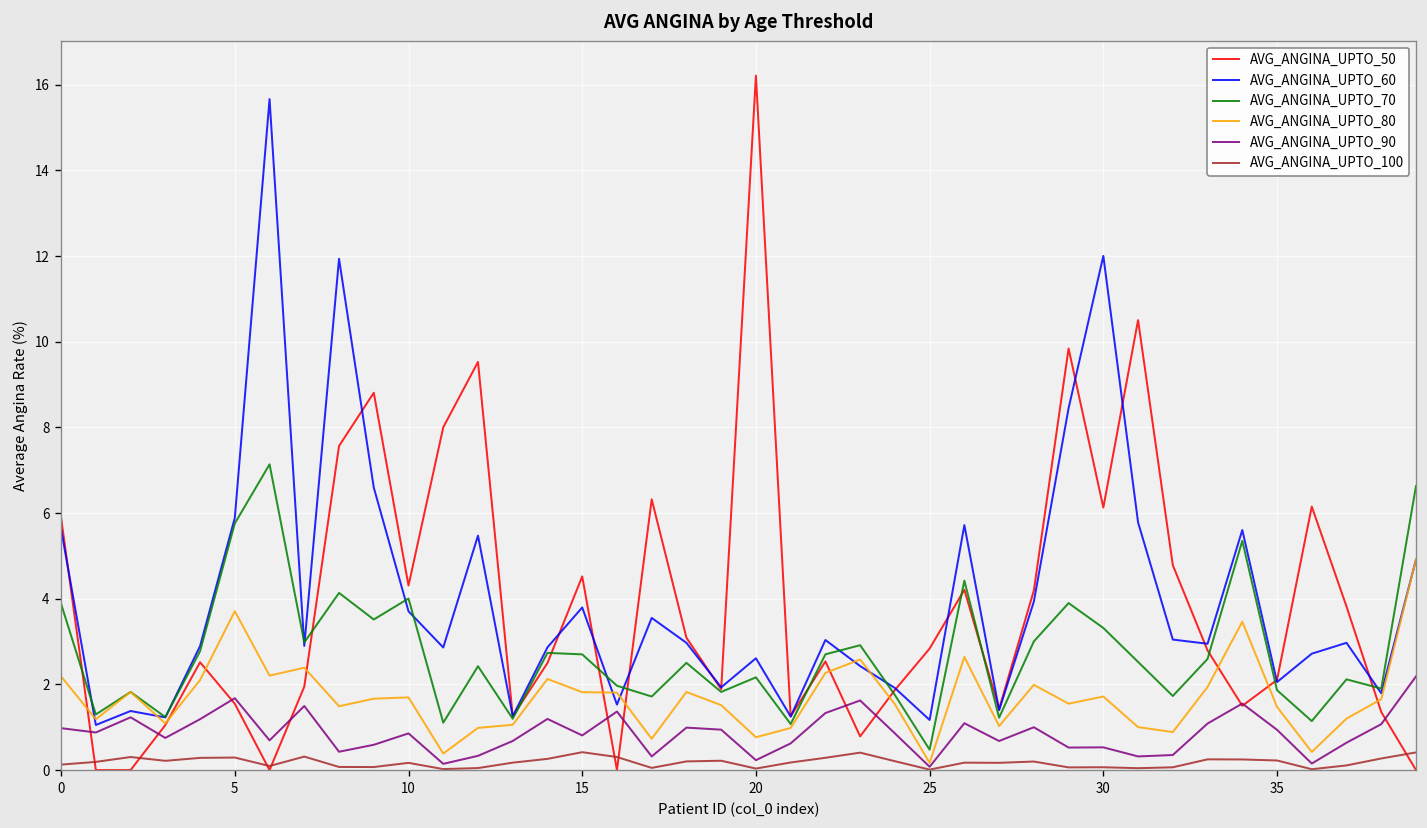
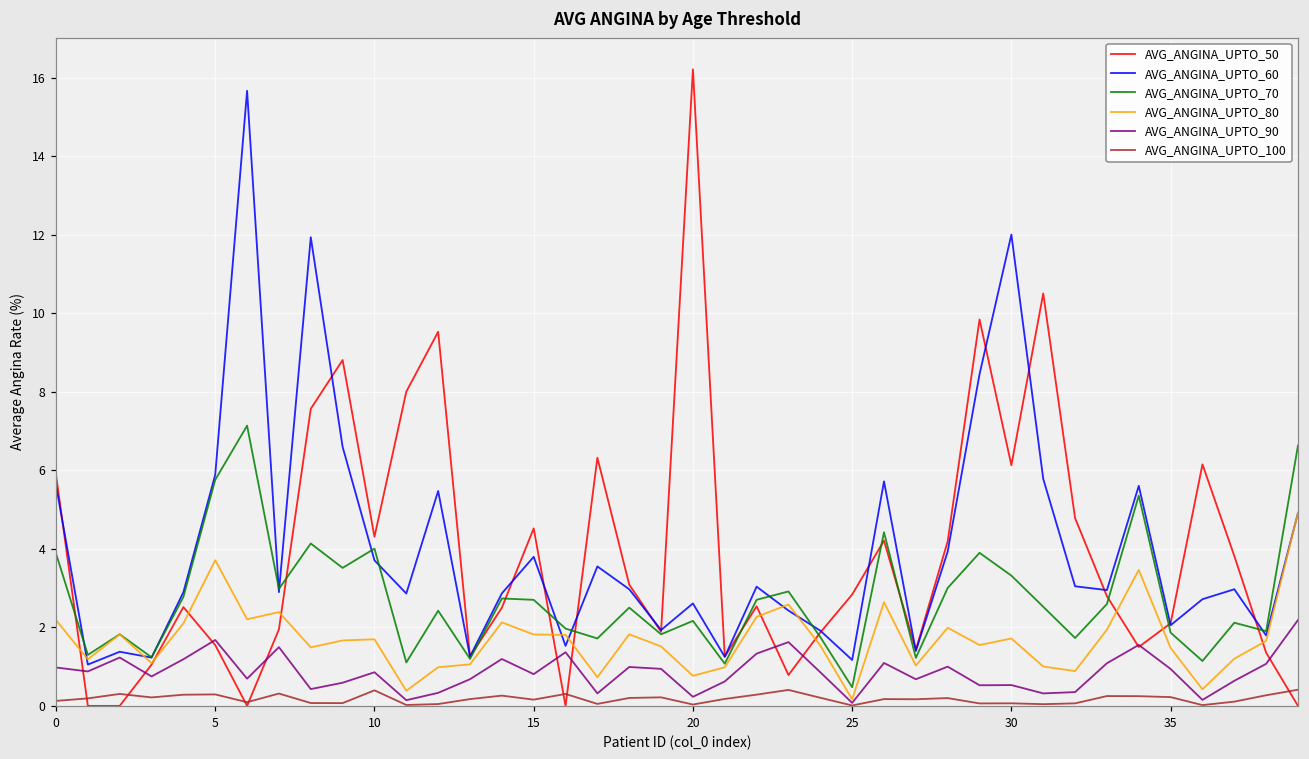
  {
    "AVG_ANGINA_UPTO_50": {
      "0": 5.9,
      "5": 1.5,
      "10": 4.3,
      "15": 4.5,
      "20": 16.2,
      "25": 2.8,
      "30": 6.1
    },
    "AVG_ANGINA_UPTO_60": {
      "0": 5.6,
      "5": 5.9,
      "10": 3.7,
      "15": 3.8,
      "20": 2.6,
      "25": 1.2,
      "30": 12.0
    },
    "AVG_ANGINA_UPTO_70": {
      "0": 3.9,
      "5": 5.8,
      "10": 4.0,
      "15": 2.7,
      "20": 2.2,
      "25": 0.5,
      "30": 3.3,
      "35": 1.9
    },
    "AVG_ANGINA_UPTO_80": {
      "0": 2.2,
      "5": 3.7,
      "10": 1.7,
      "15": 1.8,
      "20": 0.8,
      "25": 0.2,
      "30": 1.7,
      "35": 1.5
    },
    "AVG_ANGINA_UPTO_90": {
      "0": 1.0,
      "5": 1.7,
      "10": 0.9,
      "15": 0.8,
      "20": 0.2,
      "30": 0.5,
      "35": 0.9
    },
    "AVG_ANGINA_UPTO_100": {
      "0": 0.1,
      "5": 0.3,
-     "10": 0.2,
-     "15": 0.4,
+     "10": 0.4,
+     "15": 0.2,
      "20": 0.0,
      "30": 0.1,
      "35": 0.2
    }
  }
